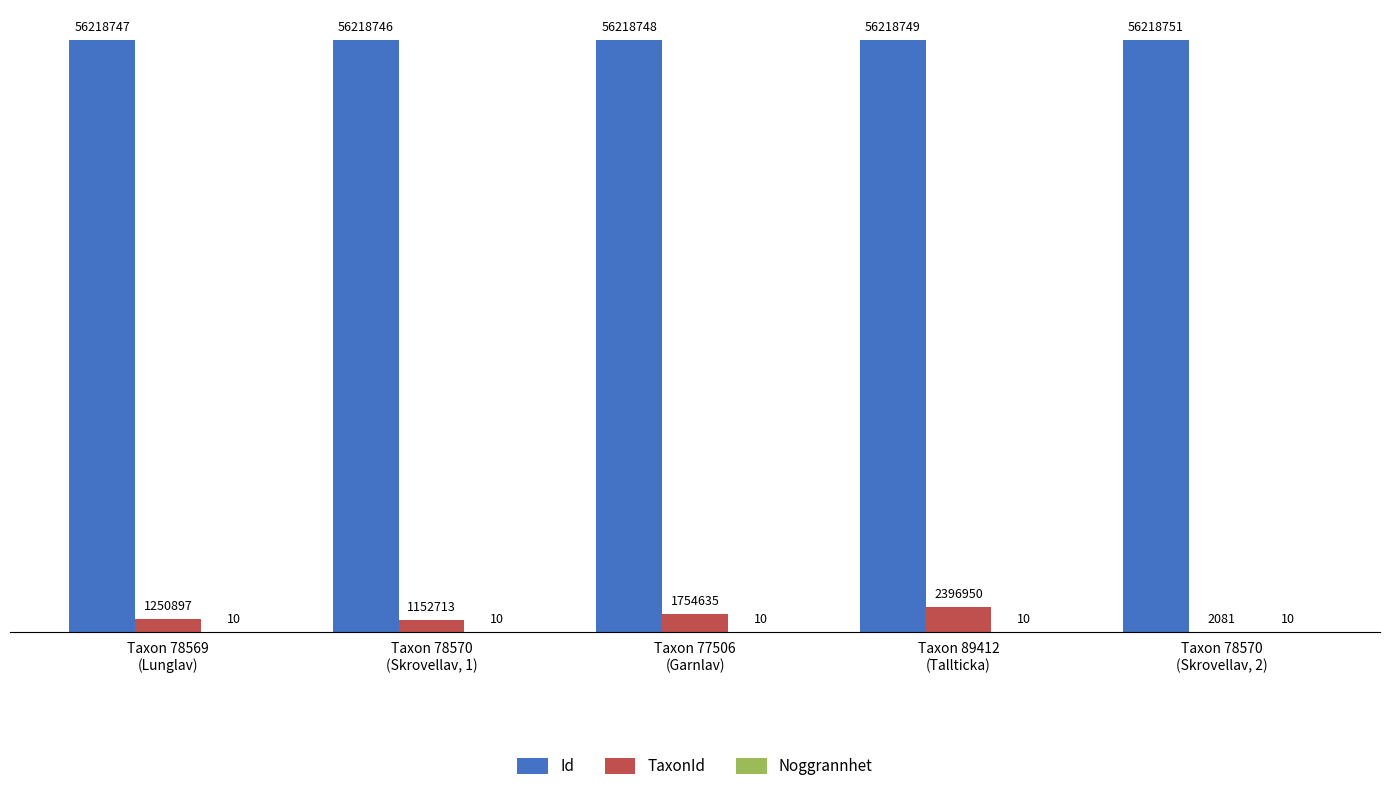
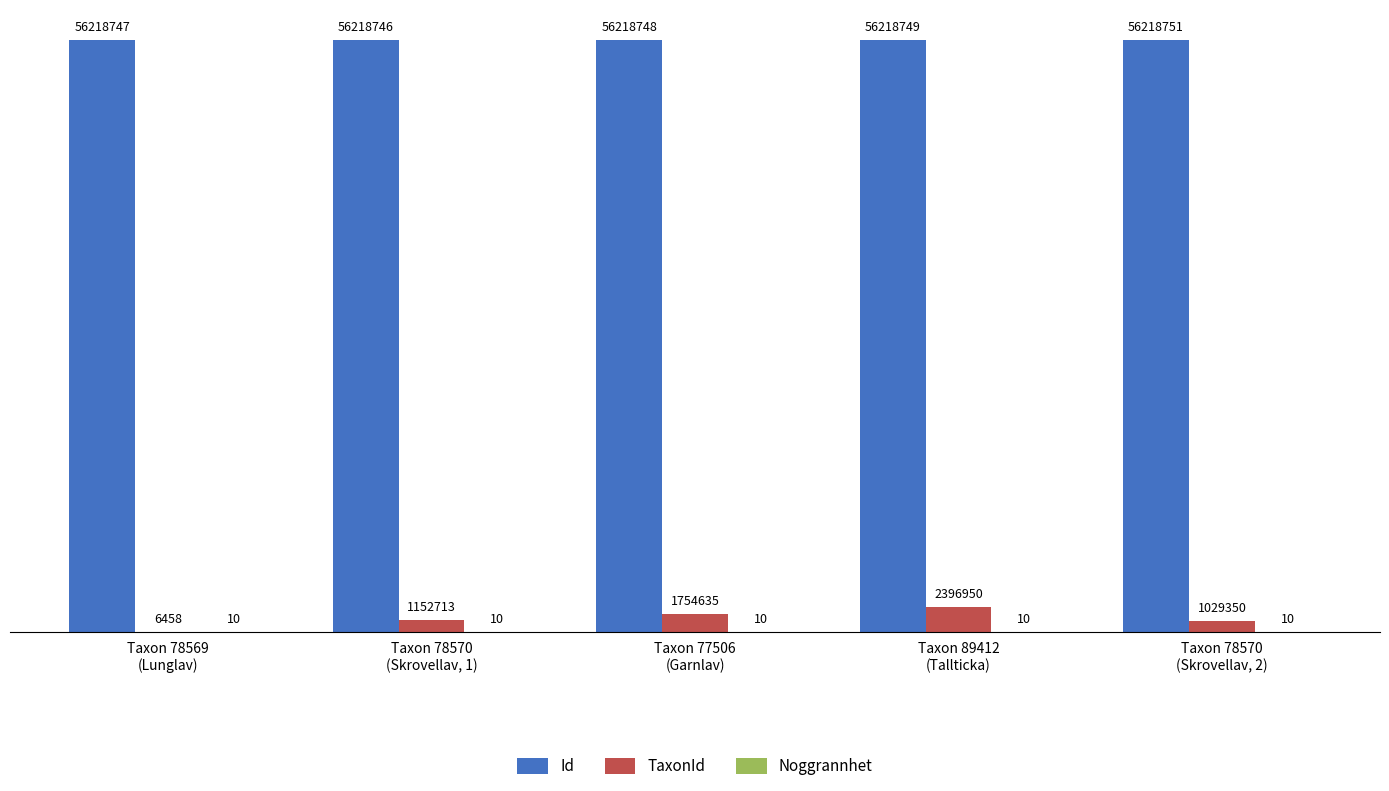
  {
    "Id": {
      "Taxon 78569 (Lunglav)": 56218747,
      "Taxon 78570 (Skrovellav, 1)": 56218746,
      "Taxon 77506 (Garnlav)": 56218748,
      "Taxon 89412 (Tallticka)": 56218749,
      "Taxon 78570 (Skrovellav, 2)": 56218751
    },
    "TaxonId": {
-     "Taxon 78569 (Lunglav)": 1250897,
+     "Taxon 78569 (Lunglav)": 6458,
      "Taxon 78570 (Skrovellav, 1)": 1152713,
      "Taxon 77506 (Garnlav)": 1754635,
      "Taxon 89412 (Tallticka)": 2396950,
-     "Taxon 78570 (Skrovellav, 2)": 2081
+     "Taxon 78570 (Skrovellav, 2)": 1029350
    },
    "Noggrannhet": {
      "Taxon 78569 (Lunglav)": 10,
      "Taxon 78570 (Skrovellav, 1)": 10,
      "Taxon 77506 (Garnlav)": 10,
      "Taxon 89412 (Tallticka)": 10,
      "Taxon 78570 (Skrovellav, 2)": 10
    }
  }
